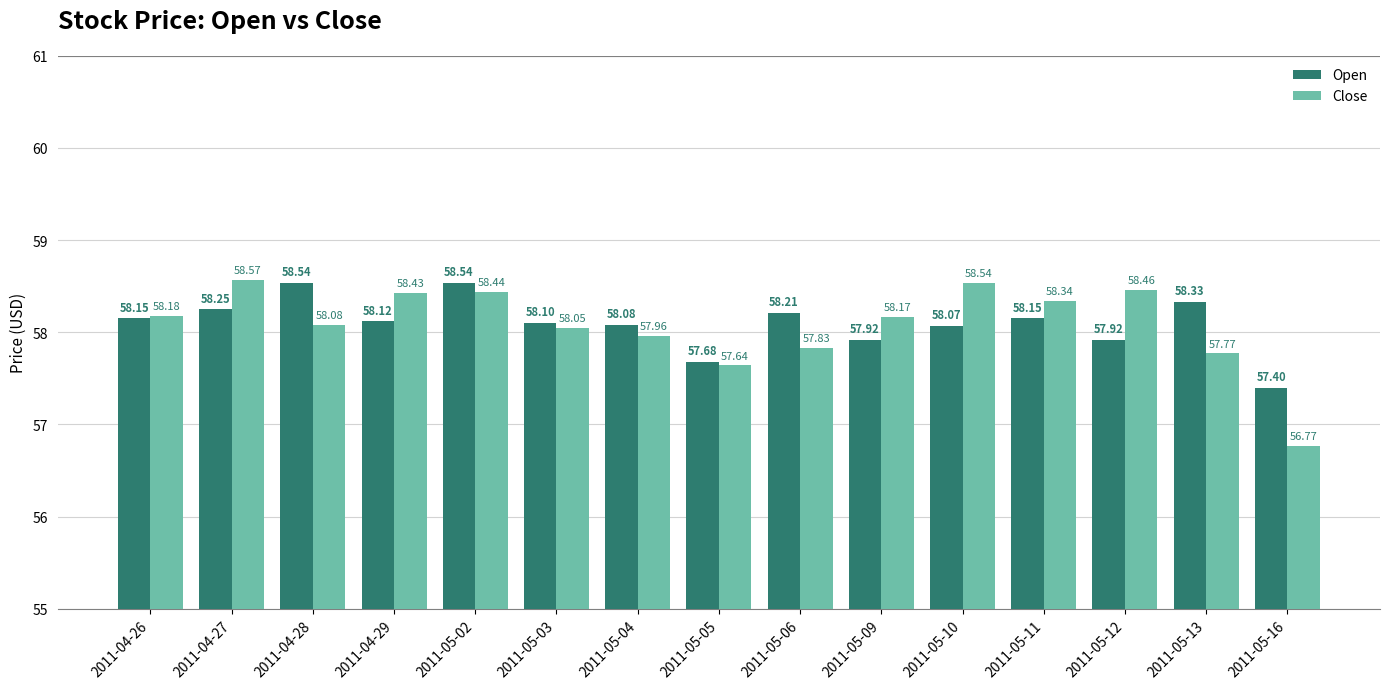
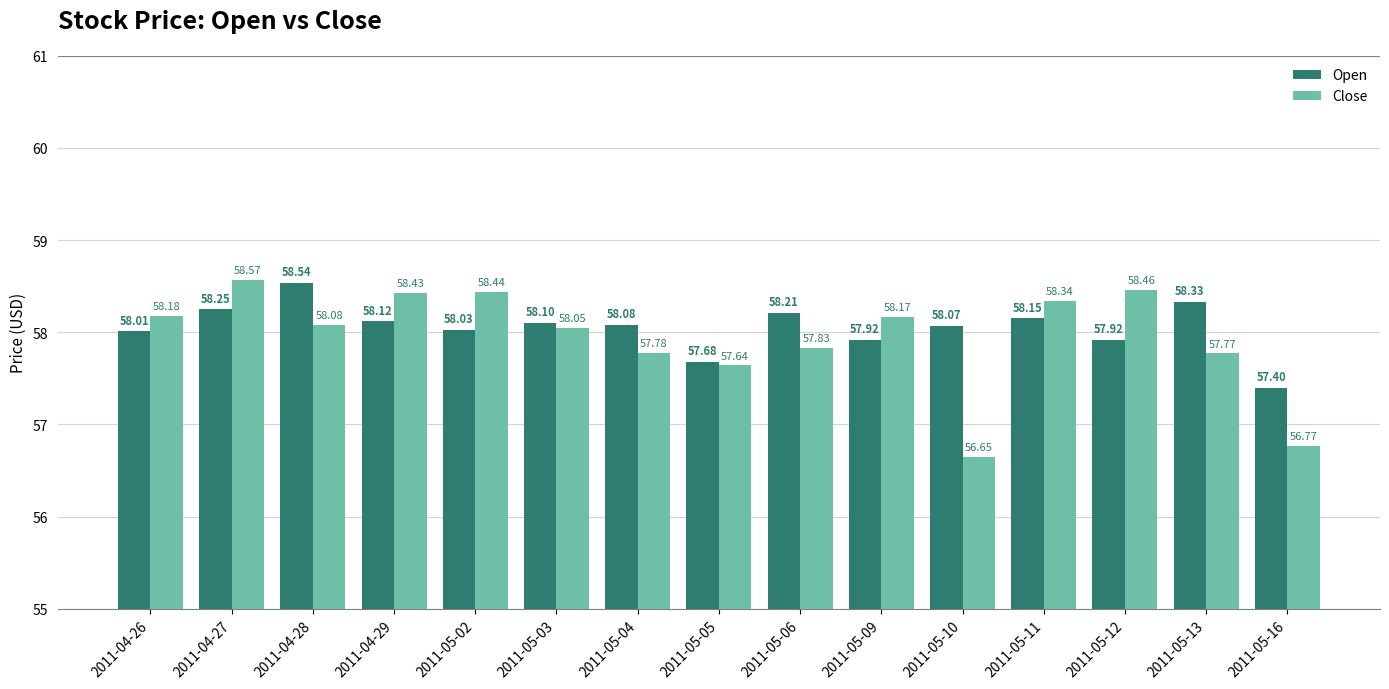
  {
    "Open": {
-     "2011-04-26": 58.15,
+     "2011-04-26": 58.01,
      "2011-04-27": 58.25,
      "2011-04-28": 58.54,
      "2011-04-29": 58.12,
-     "2011-05-02": 58.54,
+     "2011-05-02": 58.03,
      "2011-05-03": 58.10,
      "2011-05-04": 58.08,
      "2011-05-05": 57.68,
      "2011-05-06": 58.21,
      "2011-05-09": 57.92,
      "2011-05-10": 58.07,
      "2011-05-11": 58.15,
      "2011-05-12": 57.92,
      "2011-05-13": 58.33,
      "2011-05-16": 57.40
    },
    "Close": {
      "2011-04-26": 58.18,
      "2011-04-27": 58.57,
      "2011-04-28": 58.08,
      "2011-04-29": 58.43,
      "2011-05-02": 58.44,
      "2011-05-03": 58.05,
-     "2011-05-04": 57.96,
+     "2011-05-04": 57.78,
      "2011-05-05": 57.64,
      "2011-05-06": 57.83,
      "2011-05-09": 58.17,
-     "2011-05-10": 58.54,
+     "2011-05-10": 56.65,
      "2011-05-11": 58.34,
      "2011-05-12": 58.46,
      "2011-05-13": 57.77,
      "2011-05-16": 56.77
    }
  }
